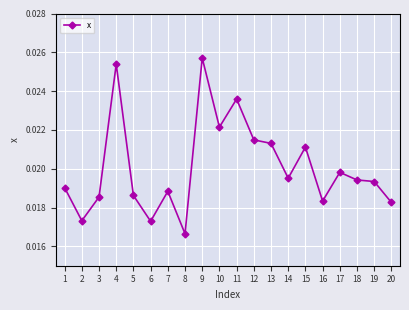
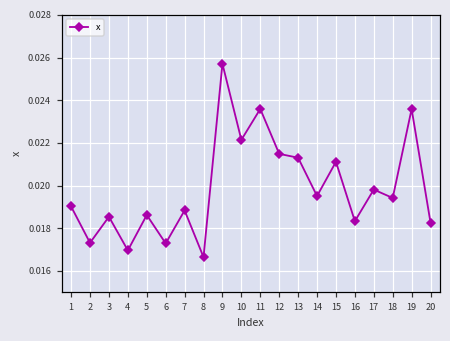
  {
    "1": 0.0190,
    "2": 0.0173,
    "3": 0.0185,
-   "4": 0.0254,
+   "4": 0.0170,
    "5": 0.0186,
    "6": 0.0173,
    "7": 0.0188,
    "8": 0.0166,
    "9": 0.0257,
    "10": 0.0221,
    "11": 0.0236,
    "12": 0.0215,
    "13": 0.0213,
    "14": 0.0195,
    "15": 0.0211,
    "16": 0.0183,
    "17": 0.0198,
    "18": 0.0194,
-   "19": 0.0193,
+   "19": 0.0236,
    "20": 0.0183
  }
